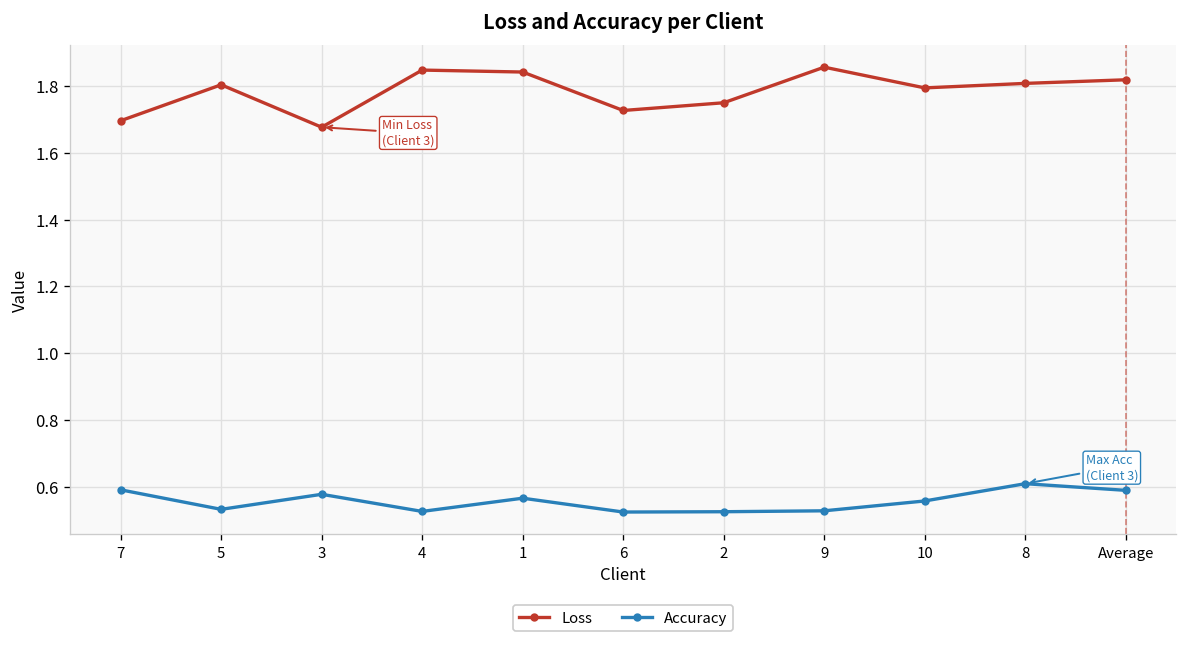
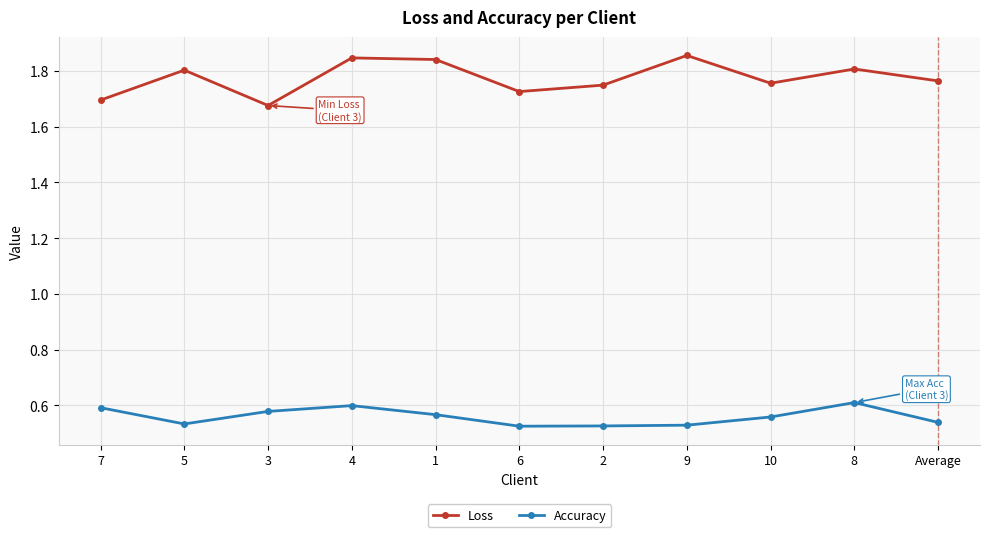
  {
    "Loss": {
      "7": 1.70,
      "5": 1.80,
      "4": 1.85,
      "1": 1.84,
      "6": 1.73,
      "2": 1.75,
      "9": 1.86,
-     "10": 1.79,
+     "10": 1.76,
      "8": 1.81,
-     "Average": 1.82
+     "Average": 1.76
    },
    "Accuracy": {
      "7": 0.59,
      "5": 0.53,
      "3": 0.58,
-     "4": 0.53,
+     "4": 0.60,
      "1": 0.57,
      "6": 0.53,
      "2": 0.53,
      "9": 0.53,
      "10": 0.56,
-     "Average": 0.59
+     "Average": 0.54
    }
  }
